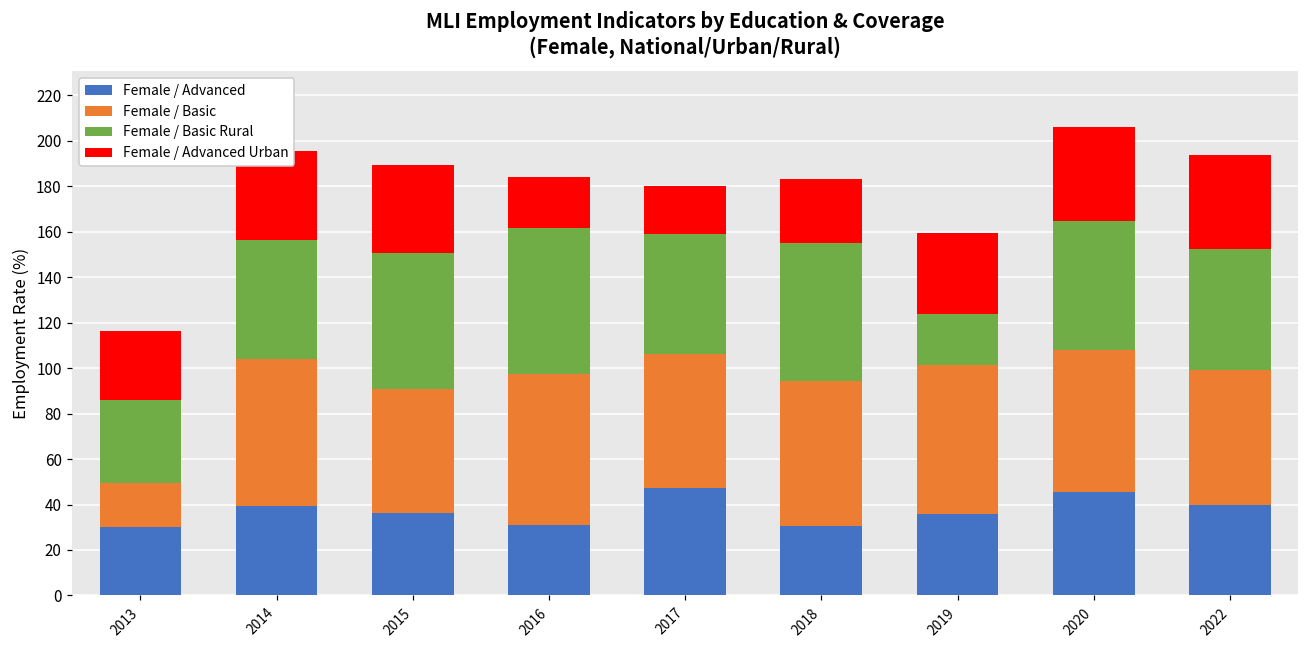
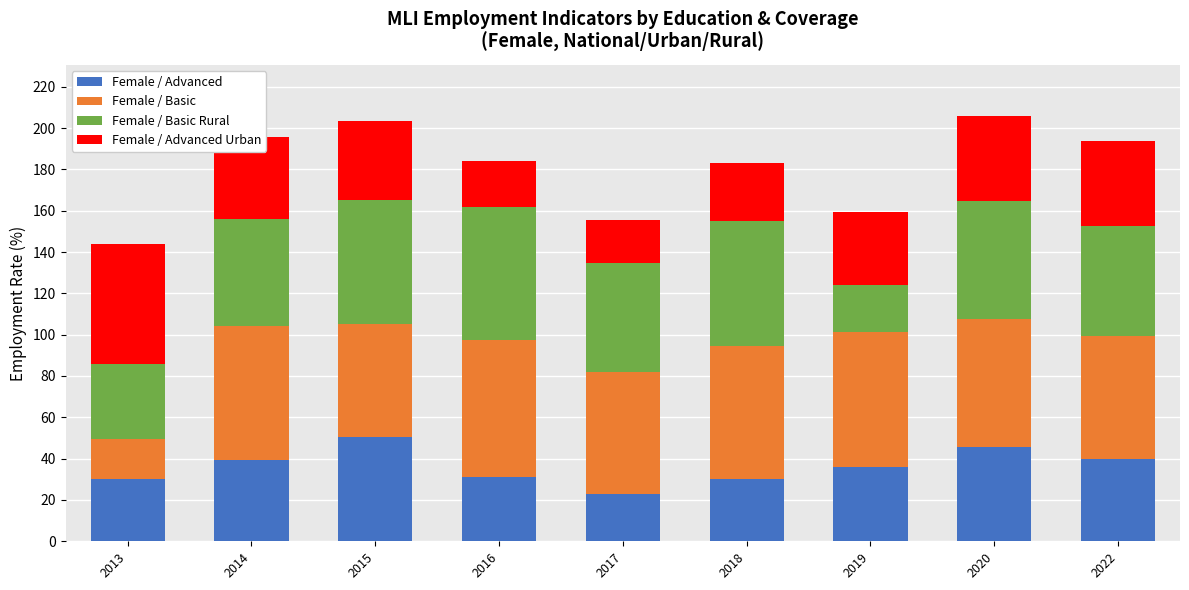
  {
    "Female / Advanced": {
      "2013": 30,
      "2014": 40,
-     "2015": 36,
+     "2015": 50,
      "2016": 31,
-     "2017": 47,
+     "2017": 23,
      "2018": 30,
      "2019": 36,
      "2020": 46,
      "2022": 40
    },
    "Female / Basic": {
      "2013": 20,
      "2014": 65,
      "2015": 55,
      "2016": 67,
      "2017": 59,
      "2018": 64,
      "2019": 66,
      "2020": 62,
      "2022": 59
    },
    "Female / Basic Rural": {
      "2013": 36,
      "2014": 52,
      "2015": 60,
      "2016": 64,
      "2017": 53,
      "2018": 61,
      "2019": 22,
      "2020": 57,
      "2022": 53
    },
    "Female / Advanced Urban": {
-     "2013": 31,
+     "2013": 58,
      "2015": 39,
      "2016": 23,
      "2017": 21,
      "2018": 28,
      "2019": 36,
      "2020": 41,
      "2022": 41
    }
  }
